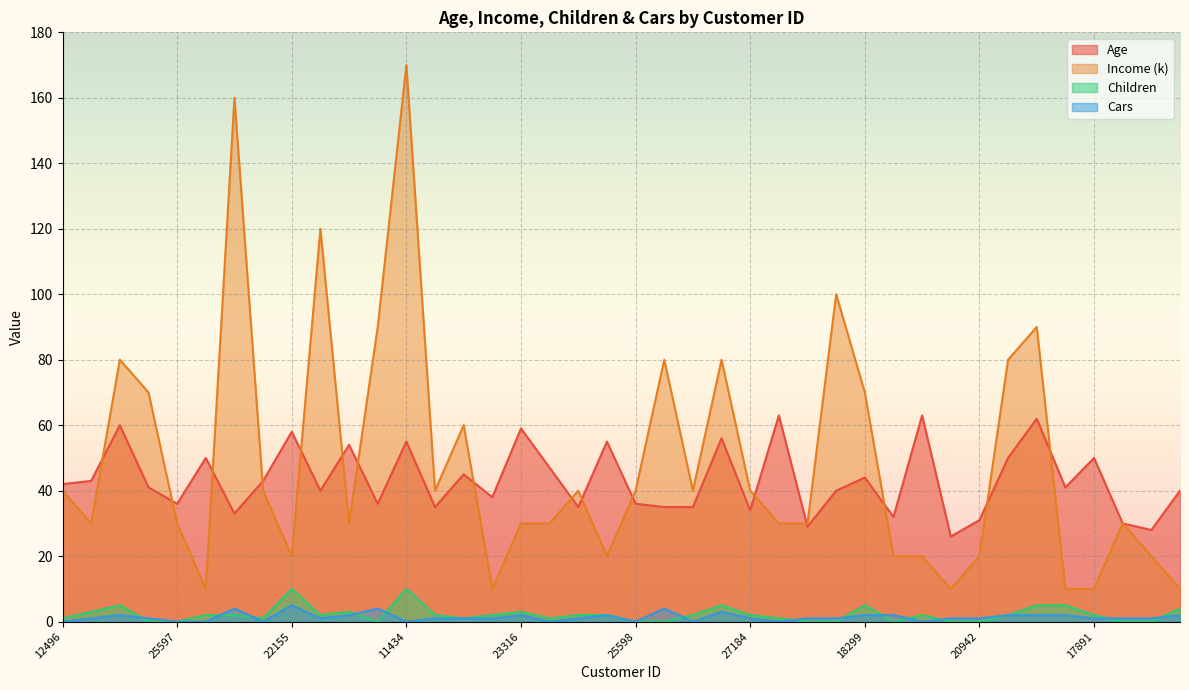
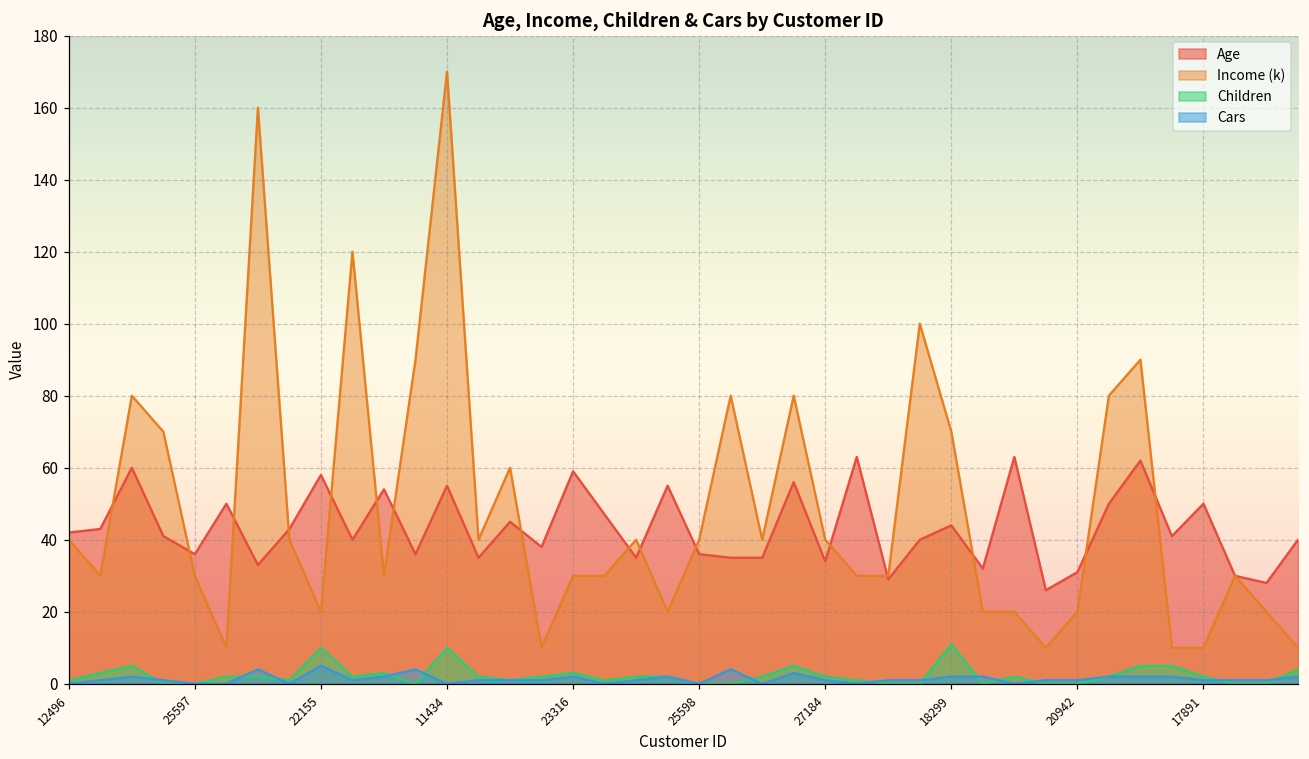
  {
    "Children": {
      "12496": 1,
      "22155": 10,
      "11434": 10,
      "23316": 3,
      "27184": 2,
-     "18299": 5,
+     "18299": 11,
      "20942": 0,
      "17891": 2
    },
    "Cars": {
      "12496": 0,
      "22155": 5,
      "11434": 0,
      "23316": 2,
      "27184": 1,
      "18299": 2,
      "20942": 1,
      "17891": 1
    }
  }
